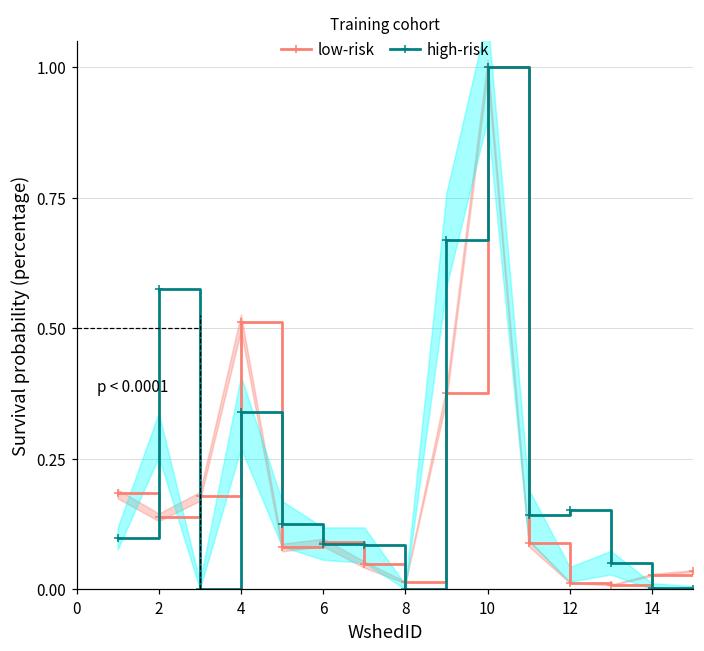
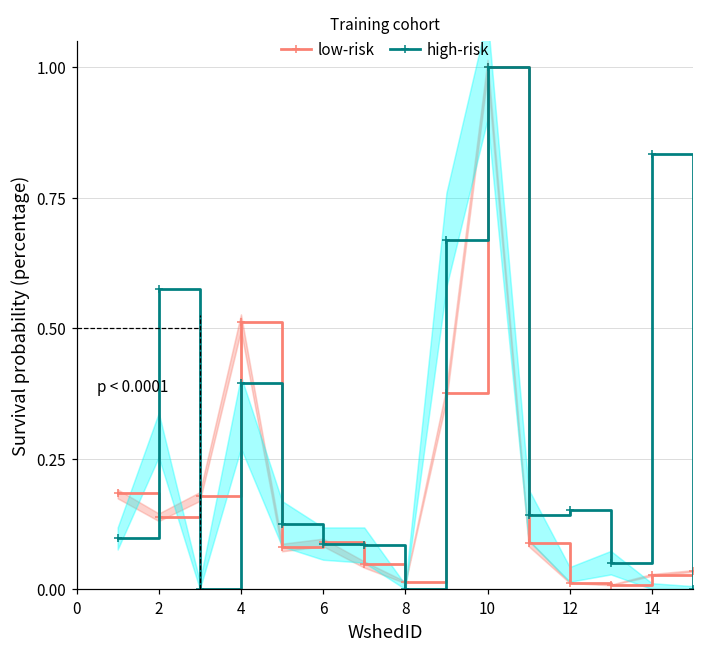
  {
    "high-risk": {
      "2": 0.57,
-     "4": 0.34,
+     "4": 0.39,
      "8": 0.00,
      "12": 0.15,
-     "14": 0.00
+     "14": 0.83
    }
  }
